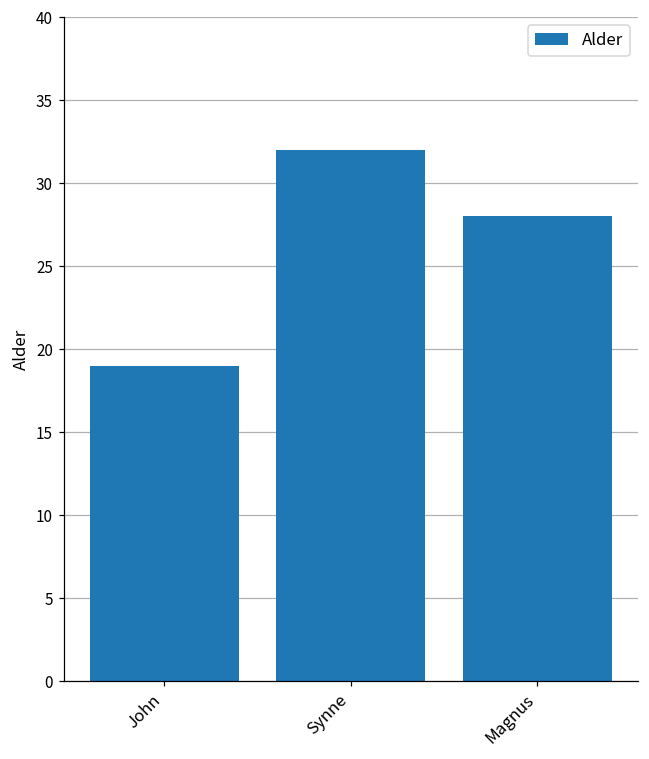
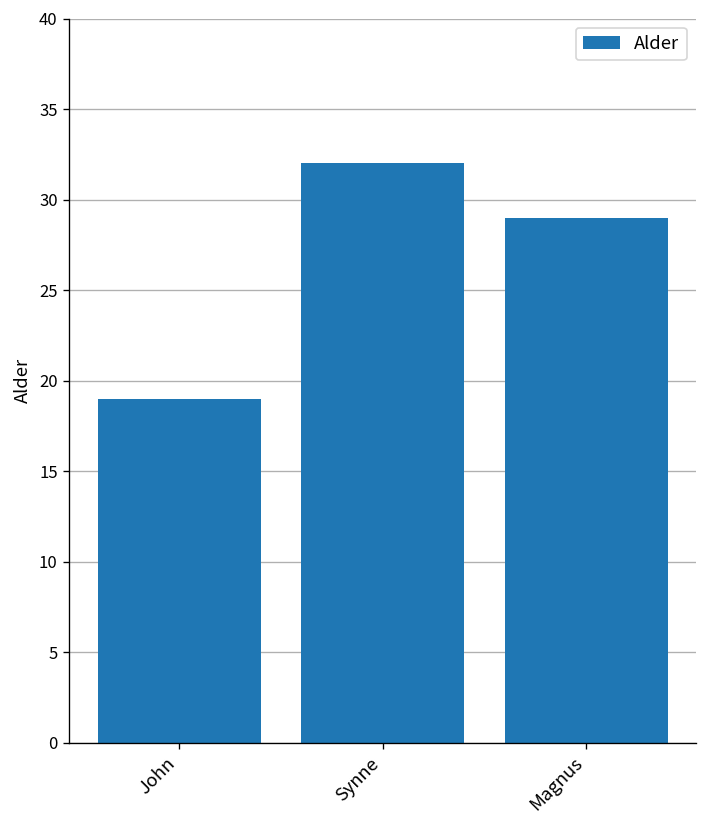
  {
    "John": 19,
    "Synne": 32,
-   "Magnus": 28
+   "Magnus": 29
  }
